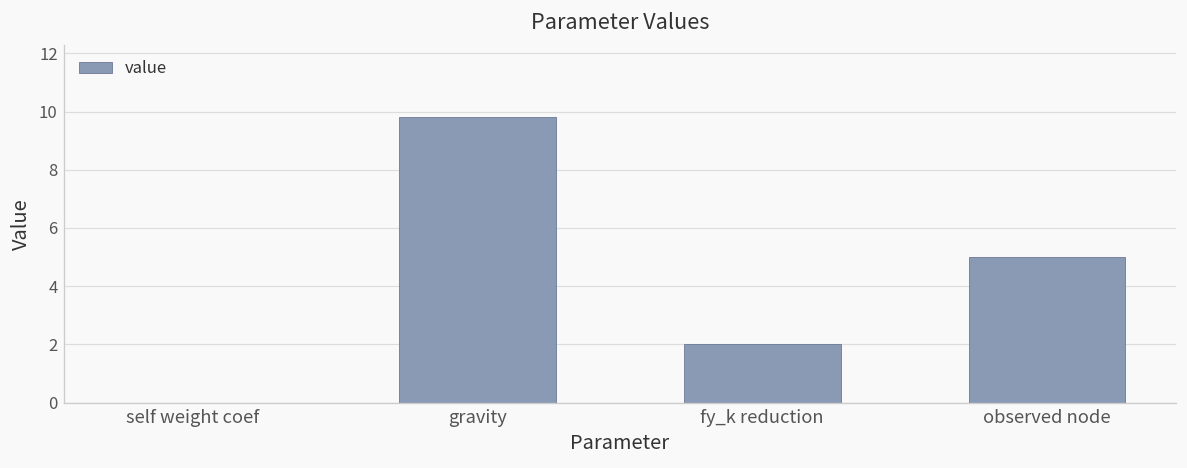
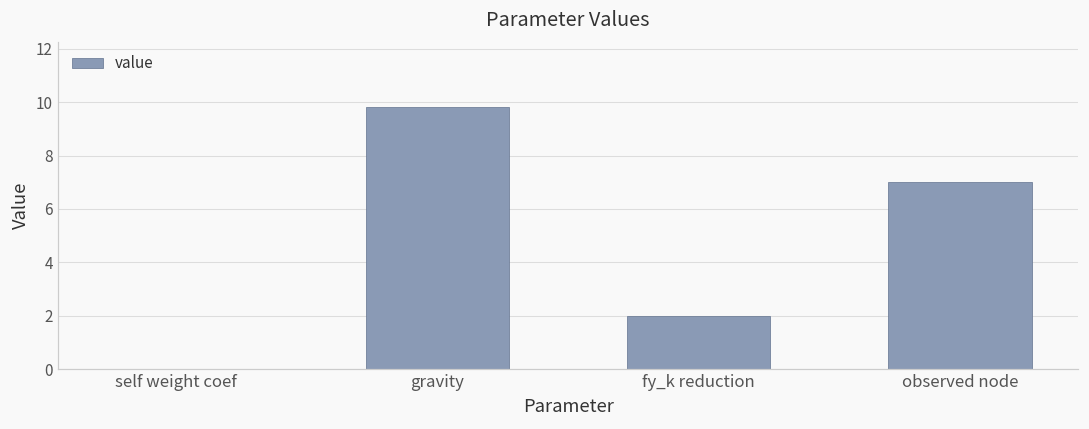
  {
    "self weight coef": 0,
    "gravity": 9.8,
    "fy_k reduction": 2,
-   "observed node": 5
+   "observed node": 7
  }
